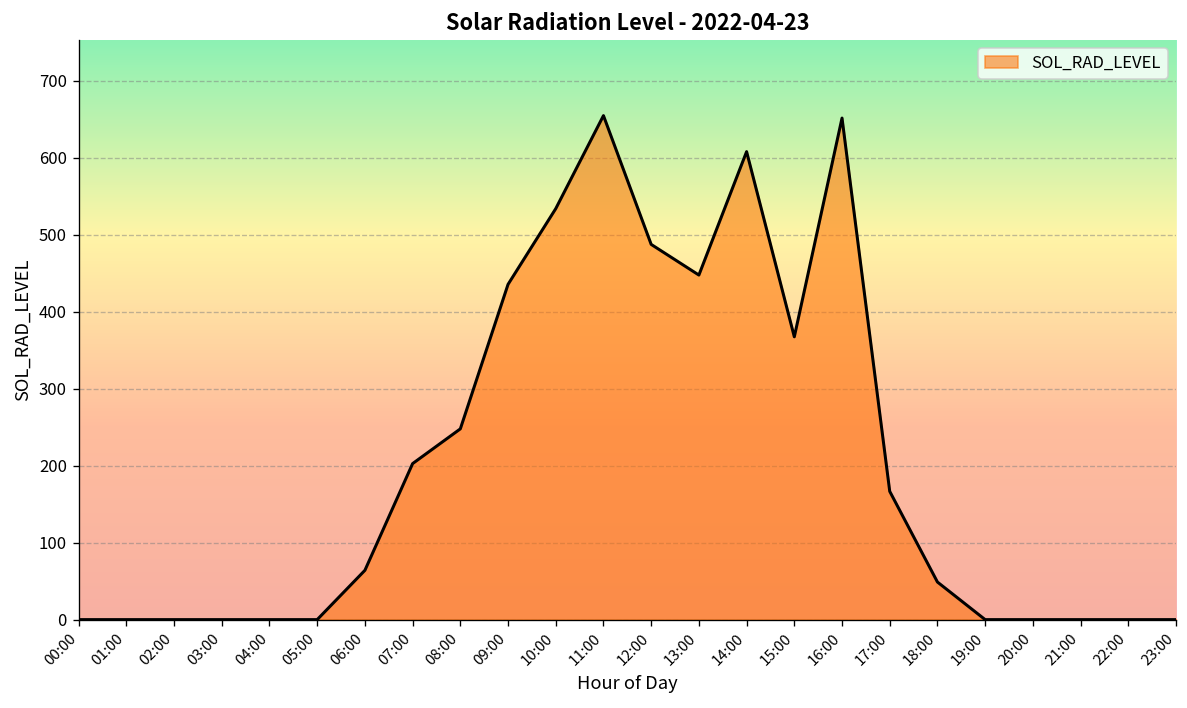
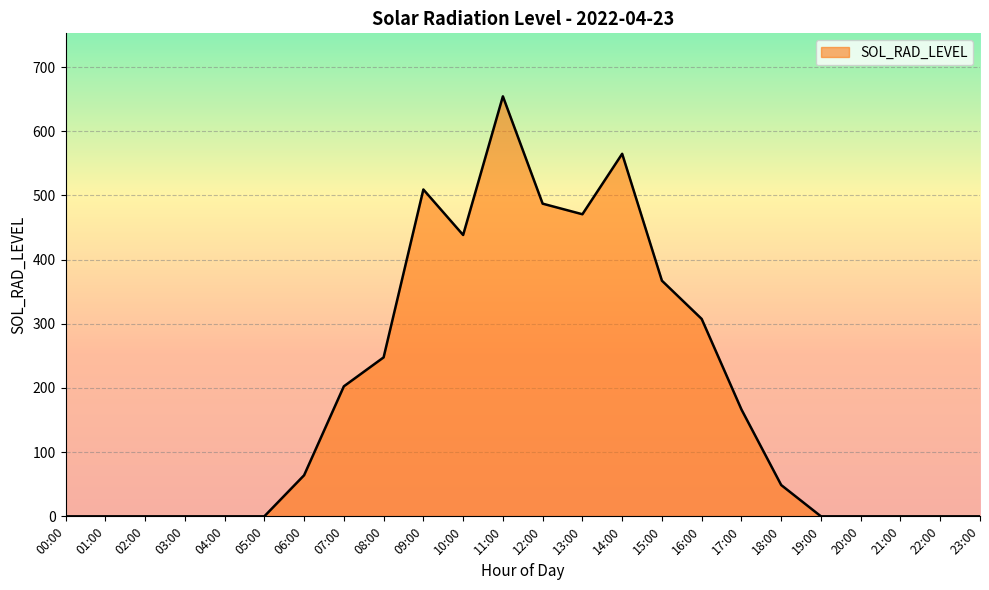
  {
    "00:00": 0,
    "01:00": 0,
    "02:00": 0,
    "03:00": 0,
    "04:00": 0,
    "05:00": 0,
    "06:00": 60,
    "07:00": 200,
    "08:00": 250,
-   "09:00": 440,
-   "10:00": 530,
+   "09:00": 510,
+   "10:00": 440,
    "11:00": 650,
    "12:00": 490,
-   "13:00": 450,
-   "14:00": 610,
+   "13:00": 470,
+   "14:00": 560,
    "15:00": 370,
-   "16:00": 650,
+   "16:00": 310,
    "17:00": 170,
    "18:00": 50,
    "19:00": 0,
    "20:00": 0,
    "21:00": 0,
    "22:00": 0,
    "23:00": 0
  }
